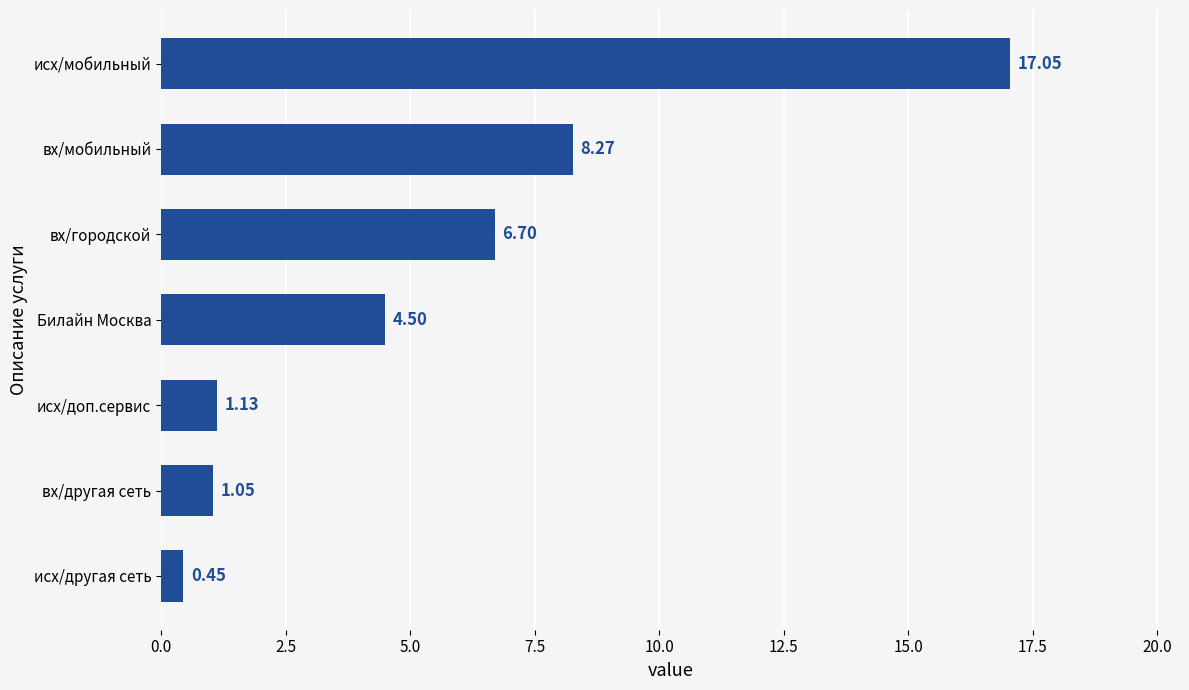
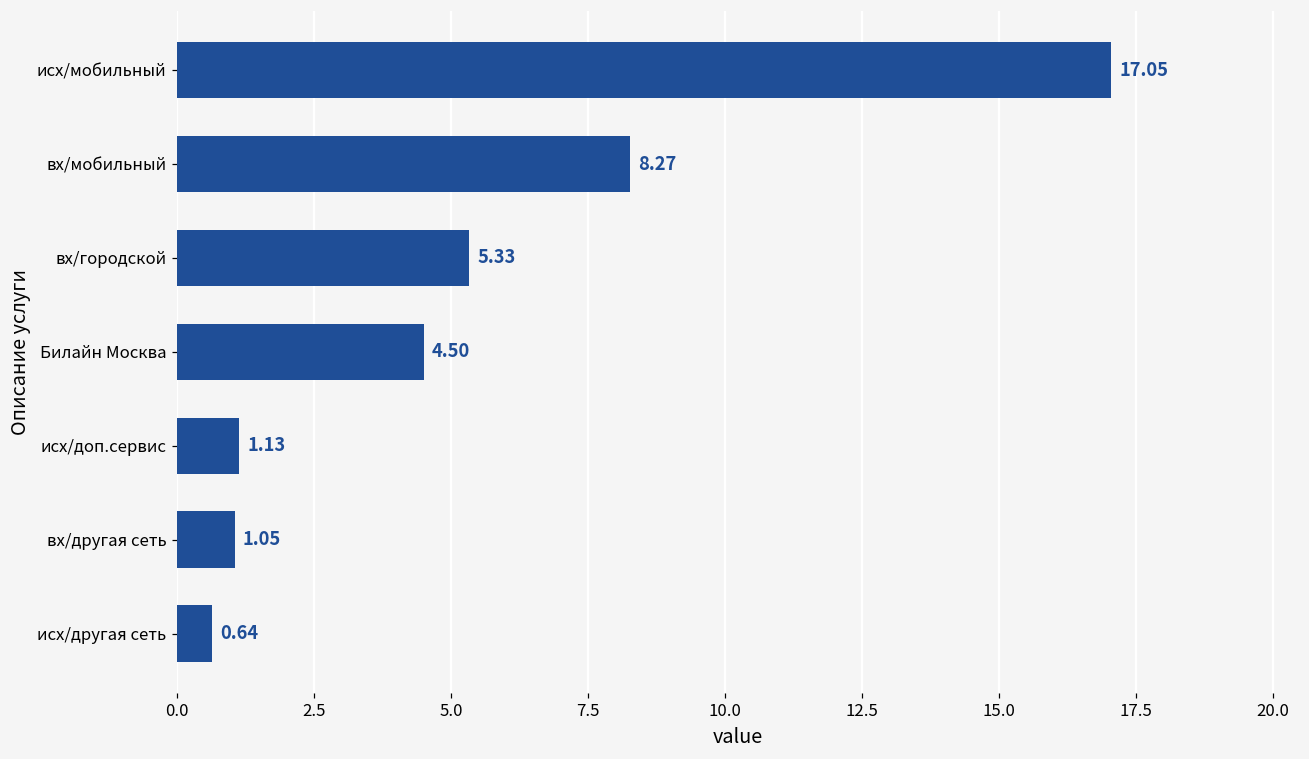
  {
    "исх/мобильный": 17.05,
    "вх/мобильный": 8.27,
-   "вх/городской": 6.70,
+   "вх/городской": 5.33,
    "Билайн Москва": 4.50,
    "исх/доп.сервис": 1.13,
    "вх/другая сеть": 1.05,
-   "исх/другая сеть": 0.45
+   "исх/другая сеть": 0.64
  }
